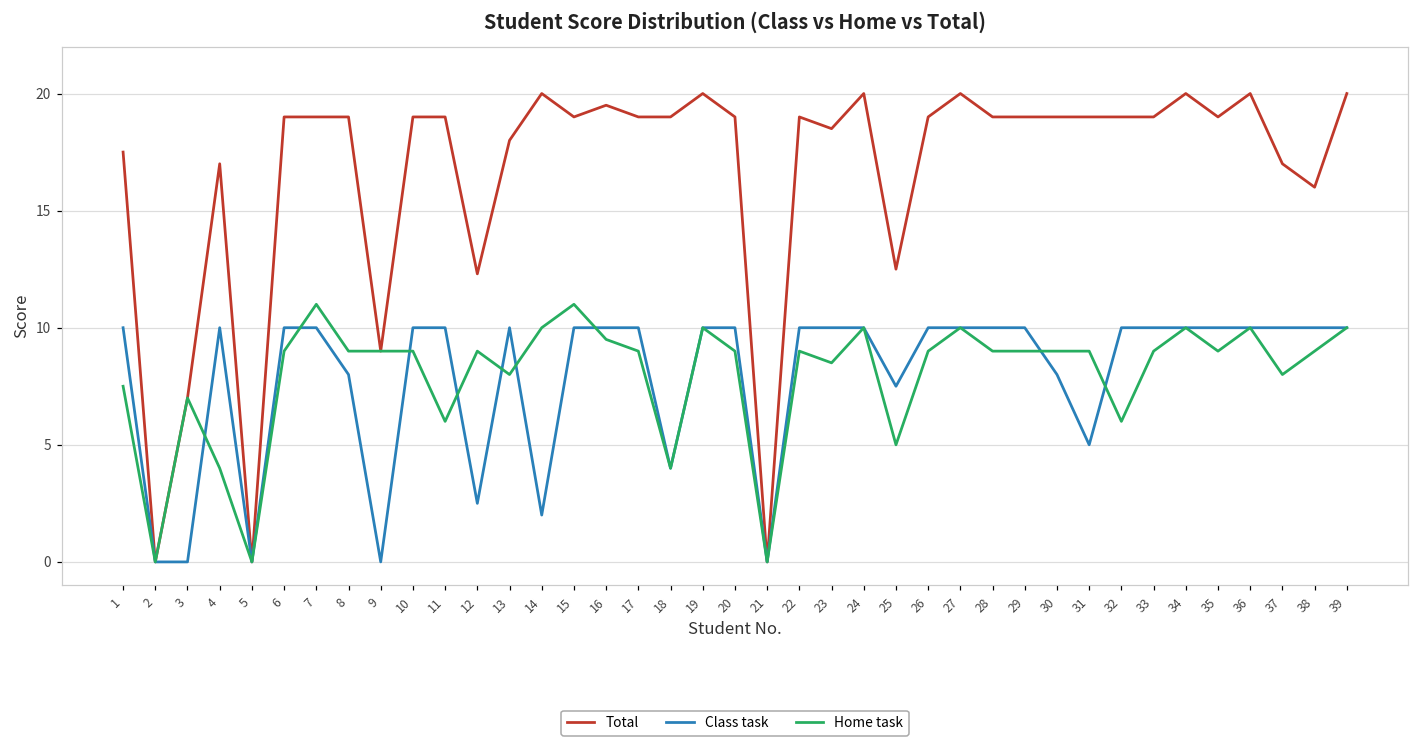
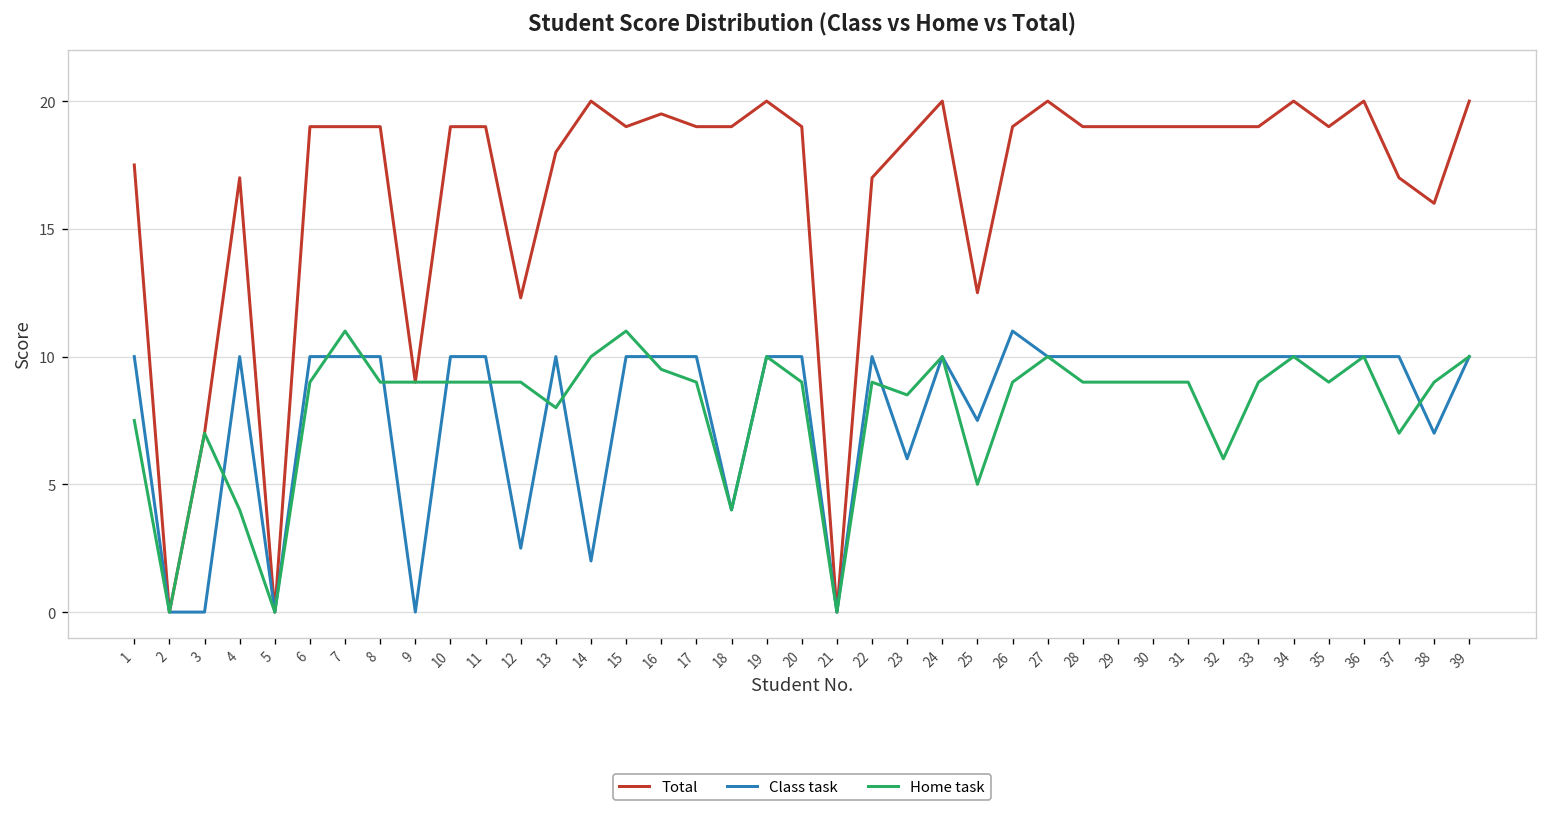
  {
    "Total": {
      "1": 17.5,
      "4": 17,
      "6": 19,
      "7": 19,
      "8": 19,
      "10": 19,
      "11": 19,
      "12": 12.3,
      "13": 18,
      "14": 20,
      "15": 19,
      "16": 19.5,
      "17": 19,
      "18": 19,
      "19": 20,
      "20": 19,
-     "22": 19,
+     "22": 17,
      "23": 18.5,
      "24": 20,
      "25": 12.5,
      "26": 19,
      "27": 20,
      "28": 19,
      "29": 19,
      "30": 19,
      "31": 19,
      "32": 19,
      "33": 19,
      "34": 20,
      "35": 19,
      "36": 20,
      "37": 17,
      "38": 16,
      "39": 20
    },
    "Class task": {
      "1": 10,
      "3": 0,
      "4": 10,
      "6": 10,
      "7": 10,
-     "8": 8,
+     "8": 10,
      "9": 0,
      "10": 10,
      "11": 10,
      "12": 2.5,
      "13": 10,
      "14": 2,
      "15": 10,
      "16": 10,
      "17": 10,
      "20": 10,
      "22": 10,
-     "23": 10,
+     "23": 6,
      "25": 7.5,
-     "26": 10,
+     "26": 11,
      "28": 10,
      "29": 10,
-     "30": 8,
-     "31": 5,
+     "30": 10,
+     "31": 10,
      "32": 10,
      "33": 10,
      "35": 10,
      "37": 10,
-     "38": 10
+     "38": 7
    },
    "Home task": {
      "1": 7.5,
      "4": 4,
      "6": 9,
      "7": 11,
      "8": 9,
      "10": 9,
-     "11": 6,
+     "11": 9,
      "12": 9,
      "13": 8,
      "14": 10,
      "15": 11,
      "16": 9.5,
      "17": 9,
      "20": 9,
      "22": 9,
      "23": 8.5,
      "25": 5,
      "26": 9,
      "28": 9,
      "29": 9,
      "30": 9,
      "31": 9,
      "32": 6,
      "33": 9,
      "35": 9,
-     "37": 8,
+     "37": 7,
      "38": 9
    }
  }
